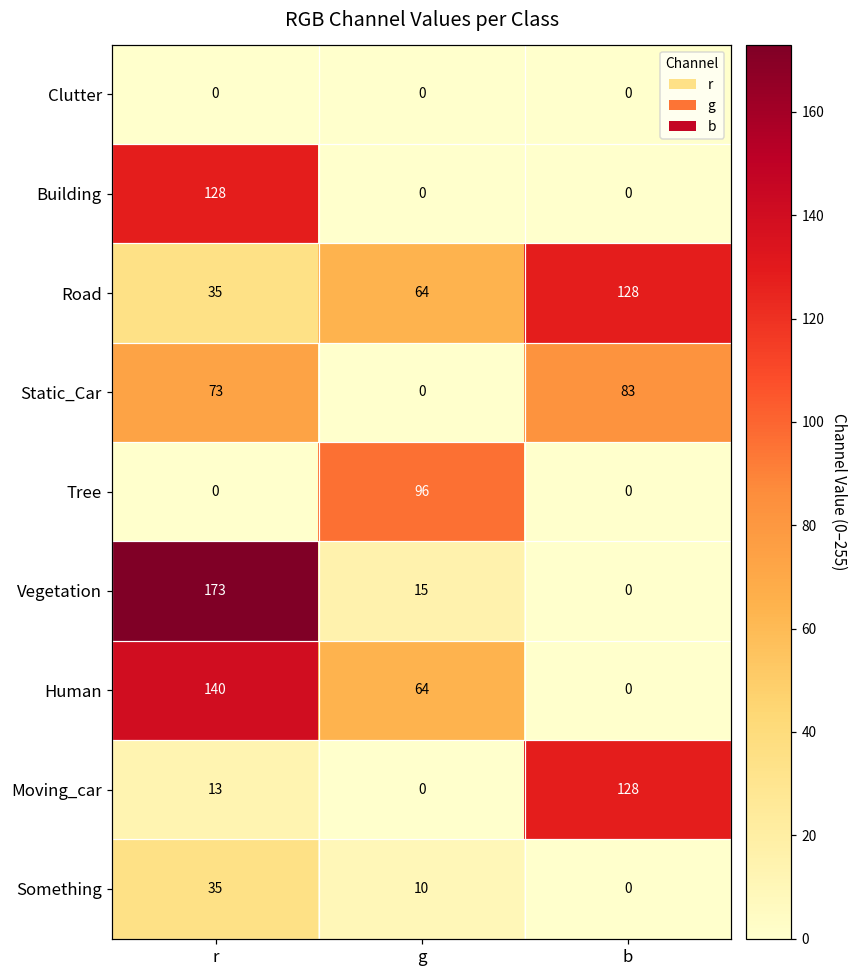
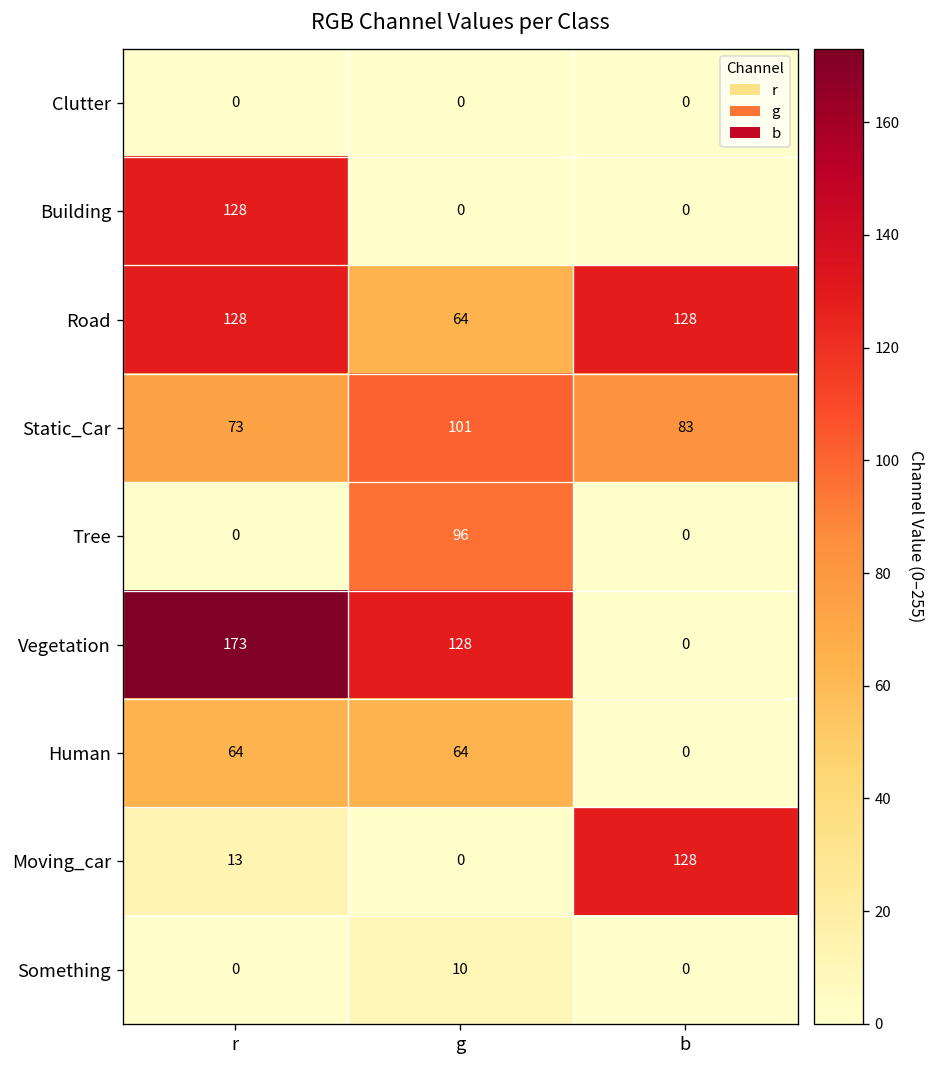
  {
    "Clutter": {
      "r": 0,
      "g": 0,
      "b": 0
    },
    "Building": {
      "r": 128,
      "g": 0,
      "b": 0
    },
    "Road": {
-     "r": 35,
+     "r": 128,
      "g": 64,
      "b": 128
    },
    "Static_Car": {
      "r": 73,
-     "g": 0,
+     "g": 101,
      "b": 83
    },
    "Tree": {
      "r": 0,
      "g": 96,
      "b": 0
    },
    "Vegetation": {
      "r": 173,
-     "g": 15,
+     "g": 128,
      "b": 0
    },
    "Human": {
-     "r": 140,
+     "r": 64,
      "g": 64,
      "b": 0
    },
    "Moving_car": {
      "r": 13,
      "g": 0,
      "b": 128
    },
    "Something": {
-     "r": 35,
+     "r": 0,
      "g": 10,
      "b": 0
    }
  }
